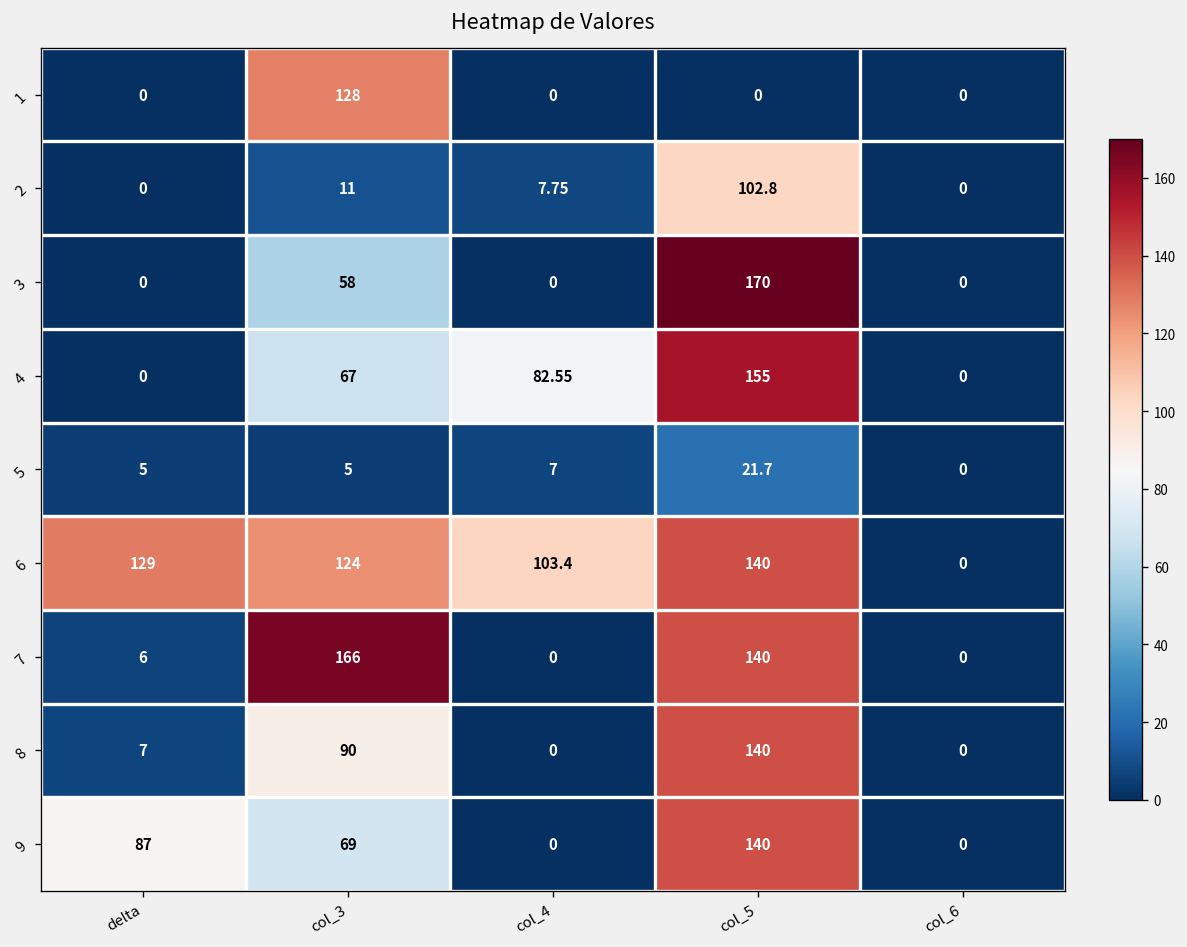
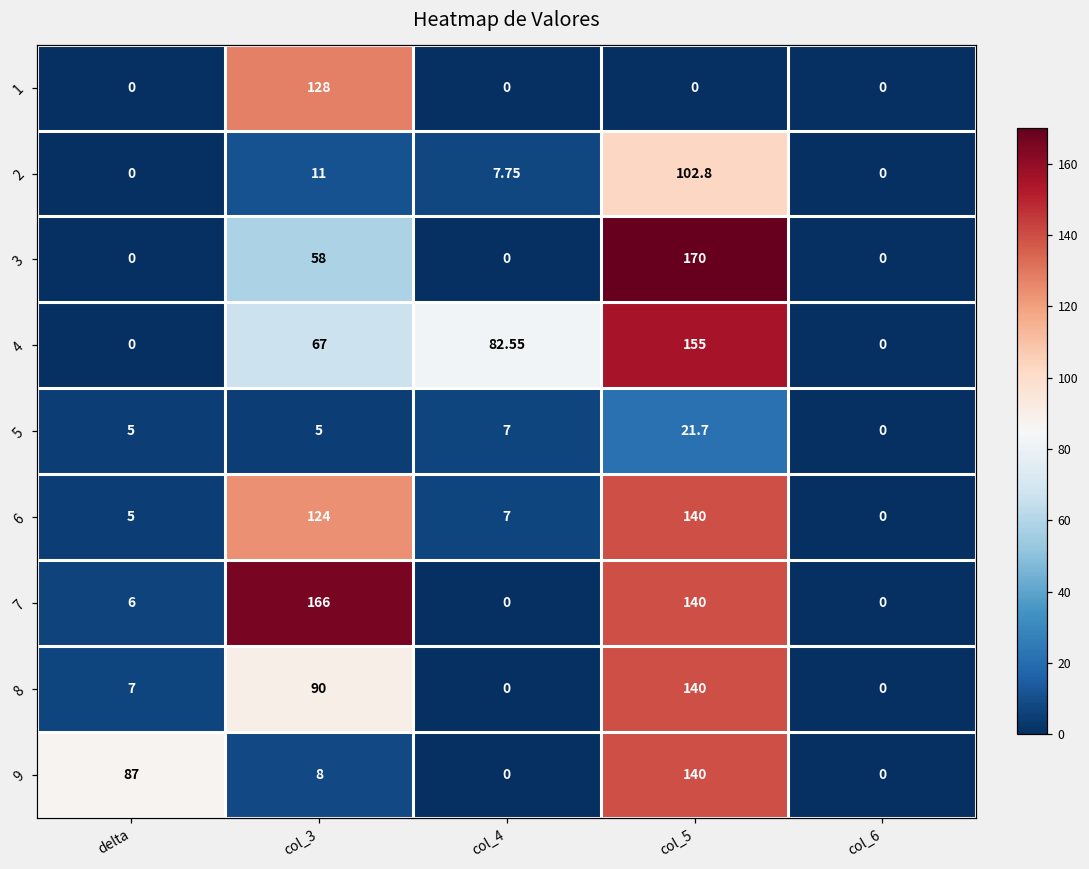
  {
    "1": {
      "delta": 0,
      "col_3": 128,
      "col_4": 0,
      "col_5": 0,
      "col_6": 0
    },
    "2": {
      "delta": 0,
      "col_3": 11,
      "col_4": 7.75,
      "col_5": 102.8,
      "col_6": 0
    },
    "3": {
      "delta": 0,
      "col_3": 58,
      "col_4": 0,
      "col_5": 170,
      "col_6": 0
    },
    "4": {
      "delta": 0,
      "col_3": 67,
      "col_4": 82.55,
      "col_5": 155,
      "col_6": 0
    },
    "5": {
      "delta": 5,
      "col_3": 5,
      "col_4": 7,
      "col_5": 21.7,
      "col_6": 0
    },
    "6": {
-     "delta": 129,
+     "delta": 5,
      "col_3": 124,
-     "col_4": 103.4,
+     "col_4": 7,
      "col_5": 140,
      "col_6": 0
    },
    "7": {
      "delta": 6,
      "col_3": 166,
      "col_4": 0,
      "col_5": 140,
      "col_6": 0
    },
    "8": {
      "delta": 7,
      "col_3": 90,
      "col_4": 0,
      "col_5": 140,
      "col_6": 0
    },
    "9": {
      "delta": 87,
-     "col_3": 69,
+     "col_3": 8,
      "col_4": 0,
      "col_5": 140,
      "col_6": 0
    }
  }
